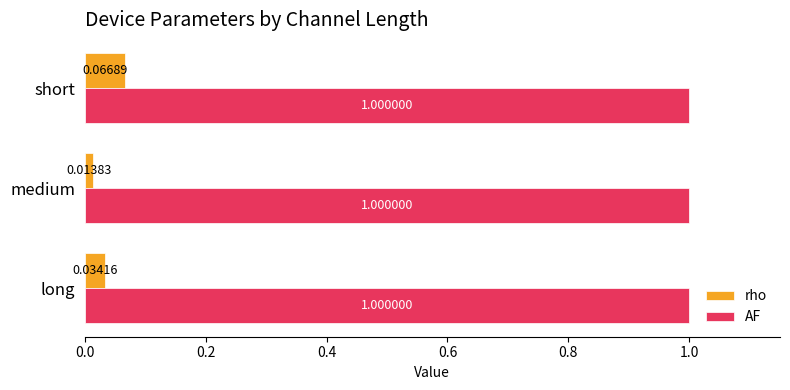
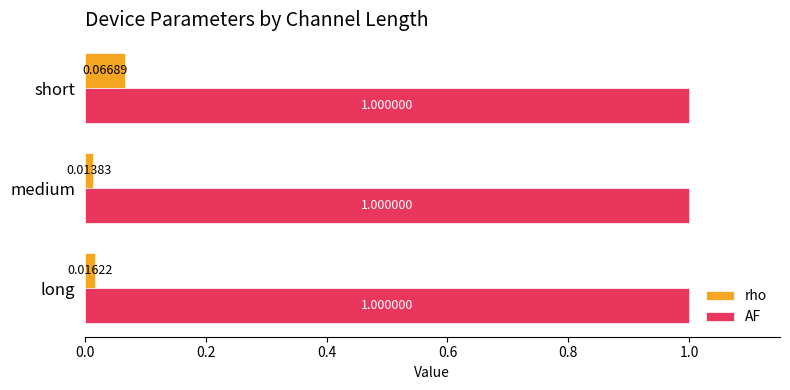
  {
    "rho": {
      "short": 0.06689,
      "medium": 0.01383,
-     "long": 0.03416
+     "long": 0.01622
    },
    "AF": {
      "short": 1.000000,
      "medium": 1.000000,
      "long": 1.000000
    }
  }
